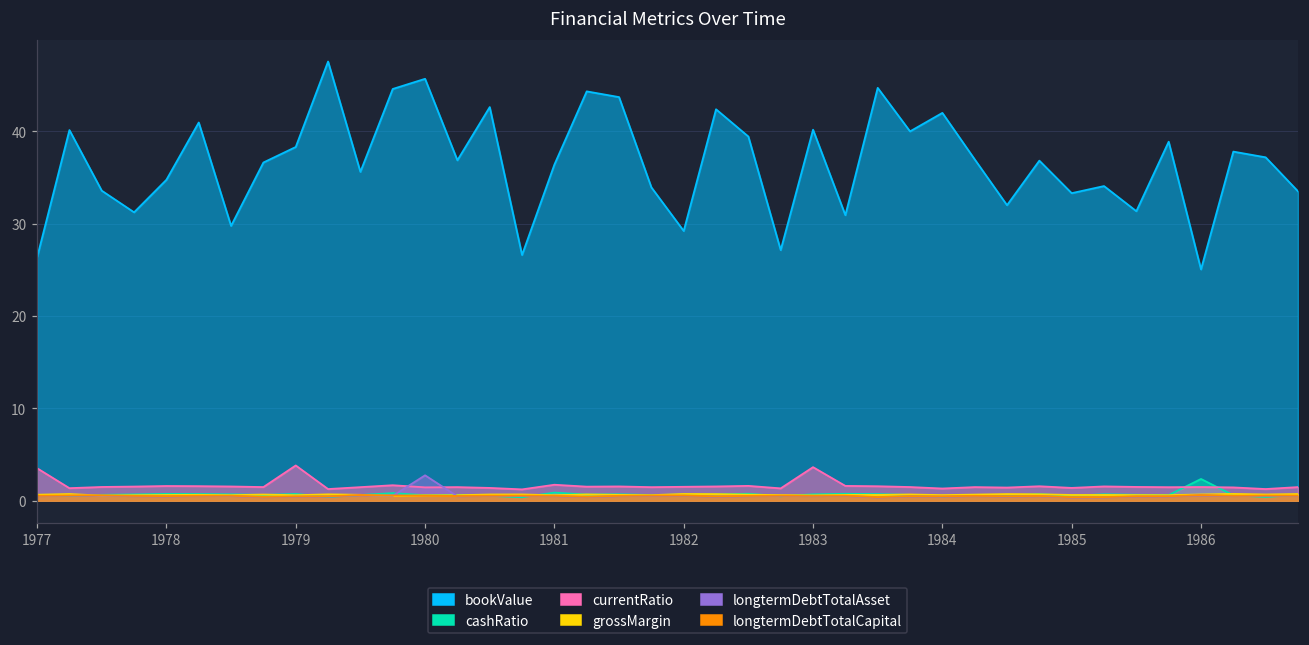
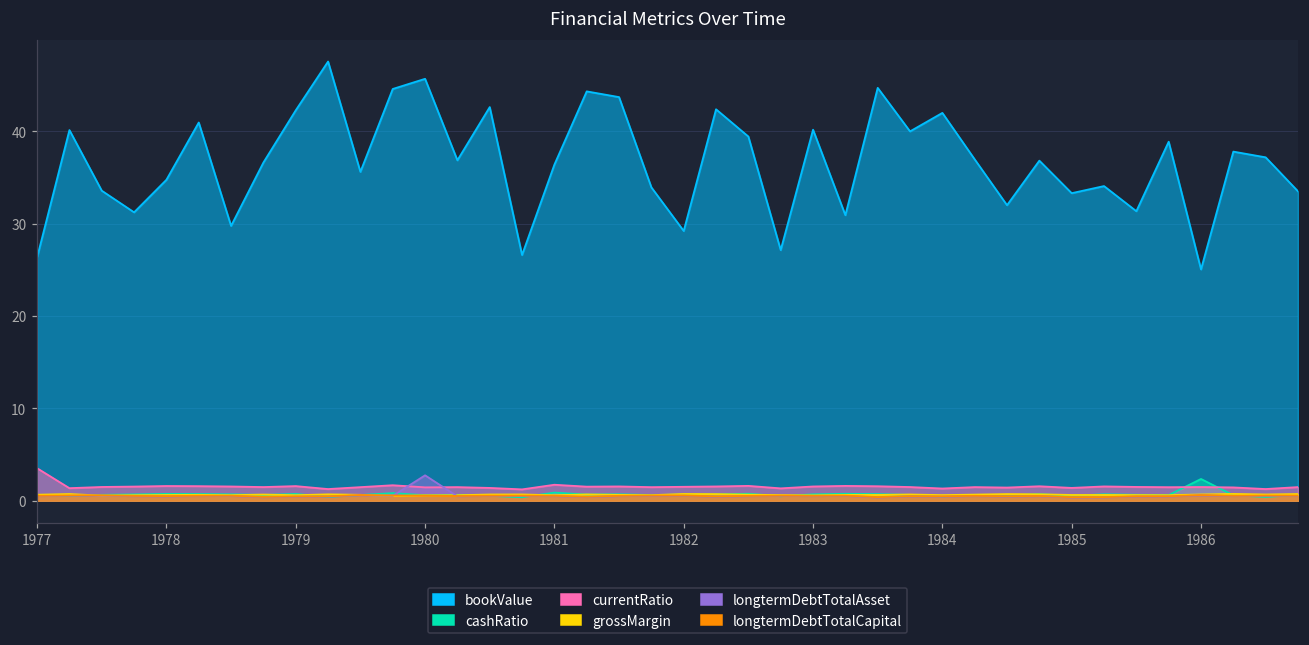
  {
    "bookValue": {
      "1977": 26,
      "1978": 35,
-     "1979": 38,
+     "1979": 42,
      "1980": 46,
      "1981": 36,
      "1982": 29,
      "1983": 40,
      "1984": 42,
      "1985": 33,
      "1986": 25
    },
    "cashRatio": {
      "1986": 2
    },
    "currentRatio": {
      "1977": 4,
      "1978": 2,
-     "1979": 4,
+     "1979": 2,
      "1980": 1,
      "1981": 2,
      "1982": 2,
-     "1983": 4,
+     "1983": 2,
      "1984": 1,
      "1985": 1,
      "1986": 1
    },
    "longtermDebtTotalAsset": {
      "1980": 3
    }
  }
